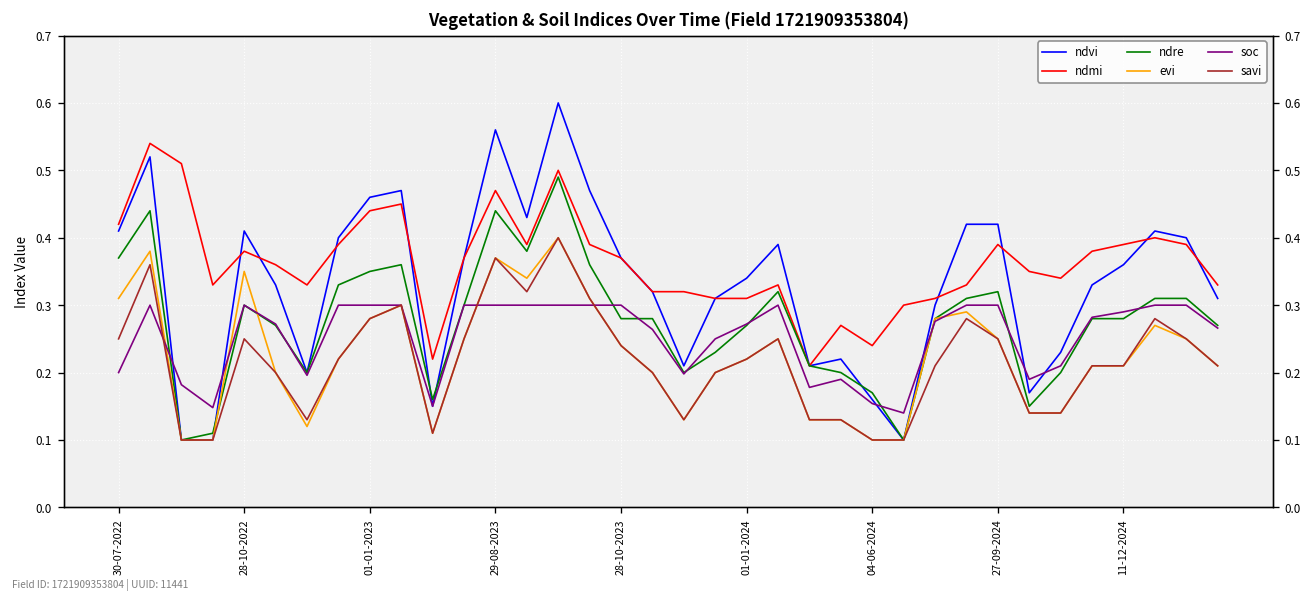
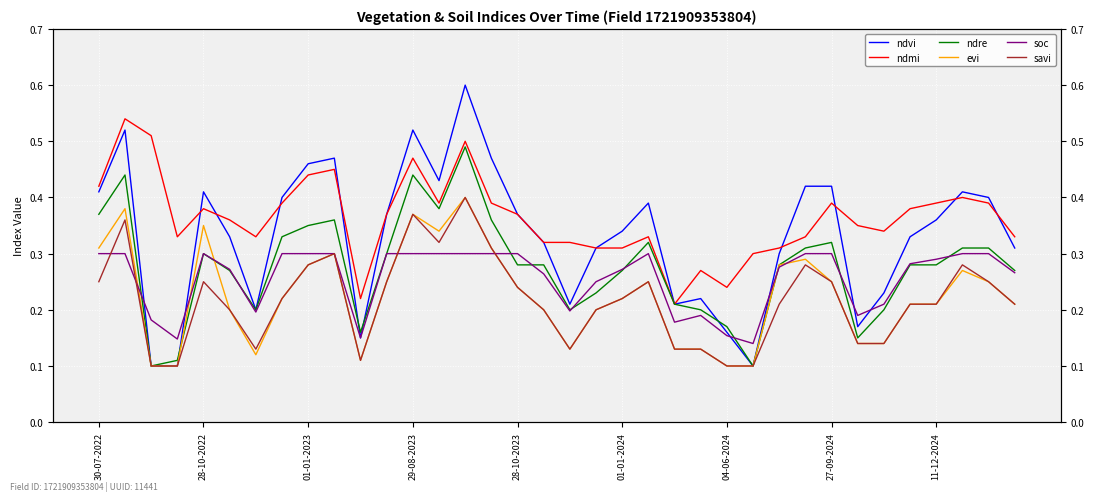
  {
    "ndvi": {
      "30-07-2022": 0.41,
      "28-10-2022": 0.41,
      "01-01-2023": 0.46,
-     "29-08-2023": 0.56,
+     "29-08-2023": 0.52,
      "01-01-2024": 0.34,
      "04-06-2024": 0.16,
      "27-09-2024": 0.42,
      "11-12-2024": 0.36
    },
    "ndmi": {
      "30-07-2022": 0.42,
      "28-10-2022": 0.38,
      "01-01-2023": 0.44,
      "29-08-2023": 0.47,
      "01-01-2024": 0.31,
      "04-06-2024": 0.24,
      "27-09-2024": 0.39,
      "11-12-2024": 0.39
    },
    "ndre": {
      "30-07-2022": 0.37,
      "01-01-2023": 0.35,
      "29-08-2023": 0.44,
      "28-10-2023": 0.28,
      "04-06-2024": 0.17,
      "27-09-2024": 0.32,
      "11-12-2024": 0.28
    },
    "evi": {
      "30-07-2022": 0.31,
      "28-10-2022": 0.35
    },
    "soc": {
-     "30-07-2022": 0.2,
+     "30-07-2022": 0.3,
      "01-01-2023": 0.3,
      "29-08-2023": 0.3,
      "28-10-2023": 0.3,
      "04-06-2024": 0.15,
      "27-09-2024": 0.3,
      "11-12-2024": 0.29
    },
    "savi": {
      "30-07-2022": 0.25,
      "28-10-2022": 0.25
    }
  }
